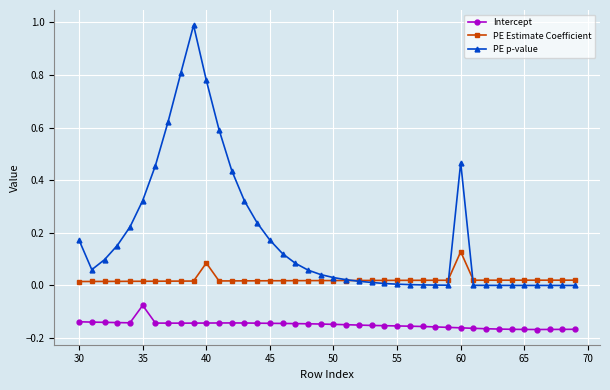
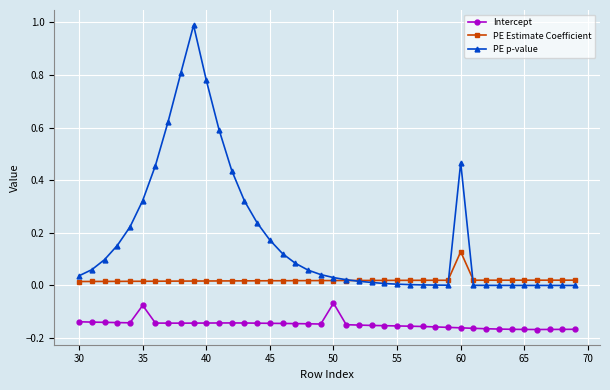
  {
    "Intercept": {
      "30": -0.14,
      "35": -0.08,
      "40": -0.14,
      "45": -0.14,
-     "50": -0.15,
+     "50": -0.07,
      "55": -0.15,
      "60": -0.16,
      "65": -0.17
    },
    "PE Estimate Coefficient": {
      "30": 0.01,
      "35": 0.02,
-     "40": 0.09,
+     "40": 0.02,
      "45": 0.02,
      "50": 0.02,
      "55": 0.02,
      "60": 0.13,
      "65": 0.02
    },
    "PE p-value": {
-     "30": 0.17,
+     "30": 0.04,
      "35": 0.32,
      "40": 0.78,
      "45": 0.17,
      "50": 0.03,
      "55": 0.00,
      "60": 0.47,
      "65": 0.00
    }
  }
